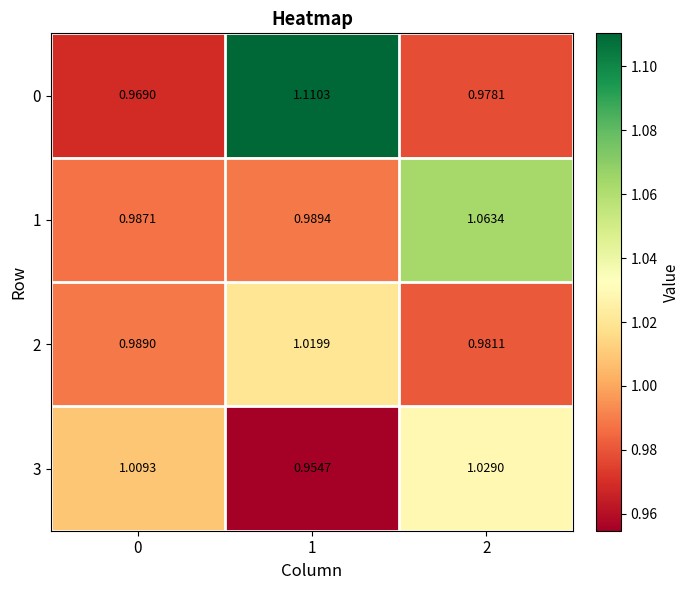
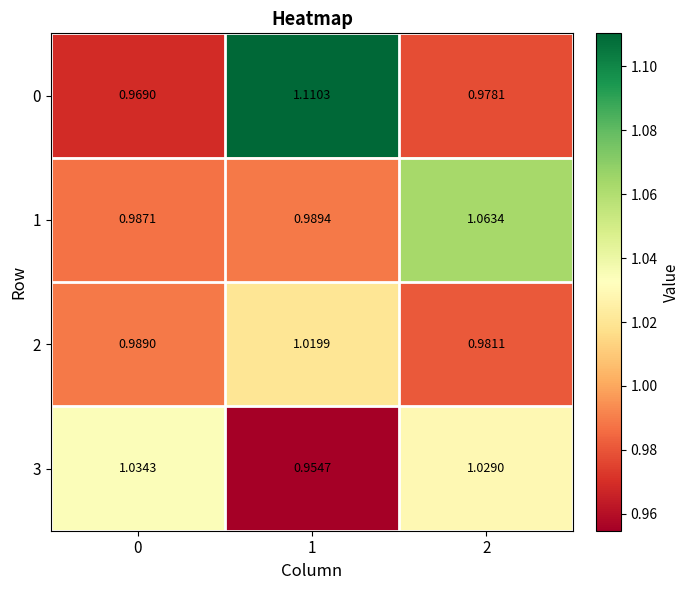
  {
    "0": {
      "0": 0.9690,
      "1": 1.1103,
      "2": 0.9781
    },
    "1": {
      "0": 0.9871,
      "1": 0.9894,
      "2": 1.0634
    },
    "2": {
      "0": 0.9890,
      "1": 1.0199,
      "2": 0.9811
    },
    "3": {
-     "0": 1.0093,
+     "0": 1.0343,
      "1": 0.9547,
      "2": 1.0290
    }
  }
